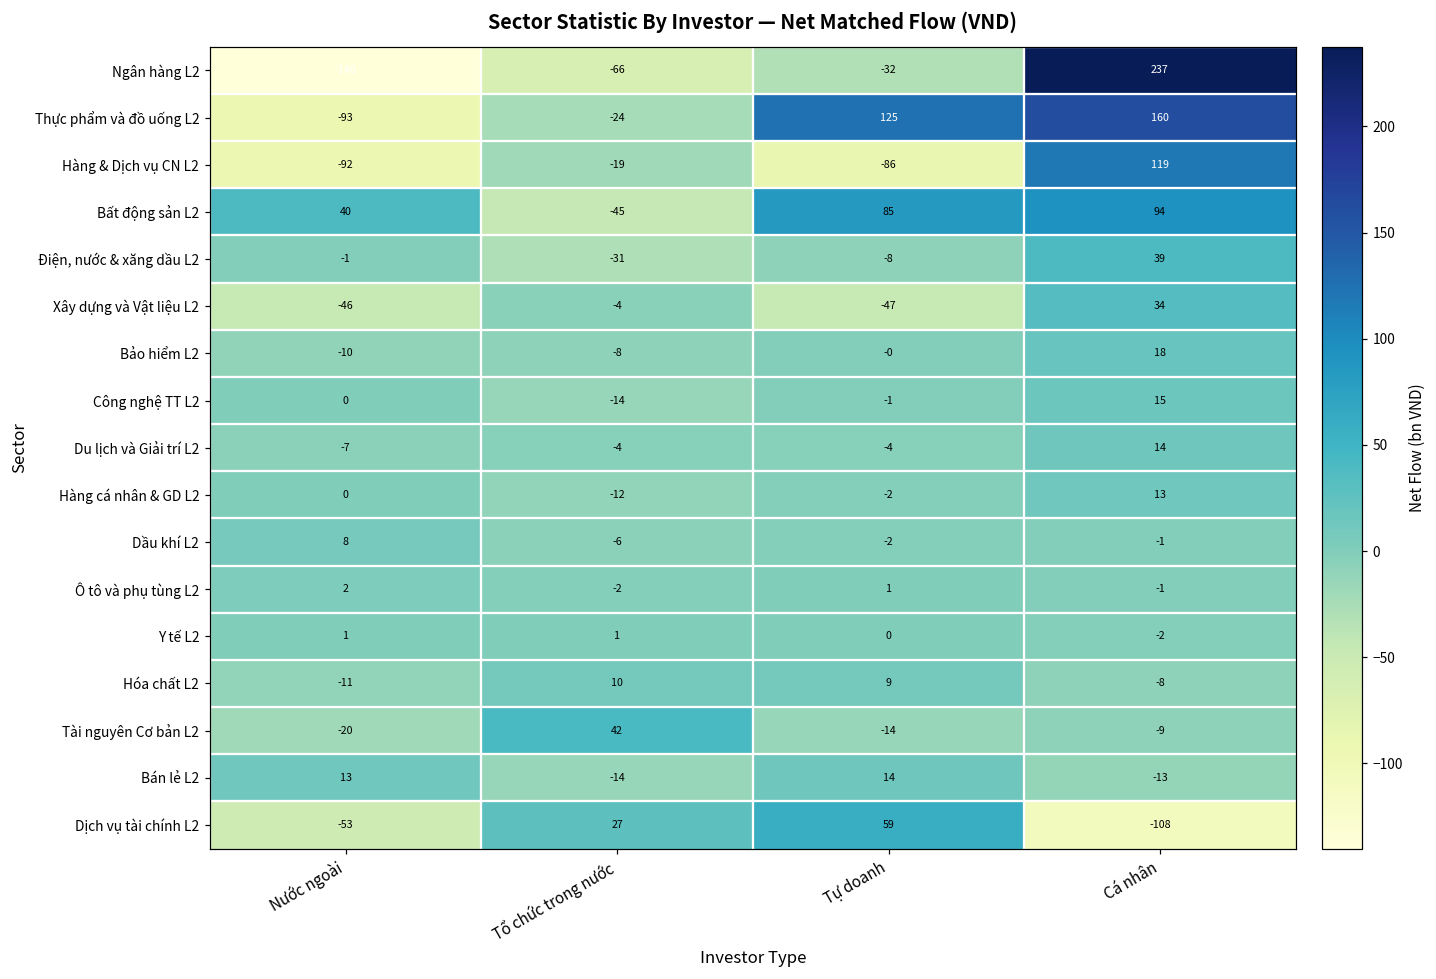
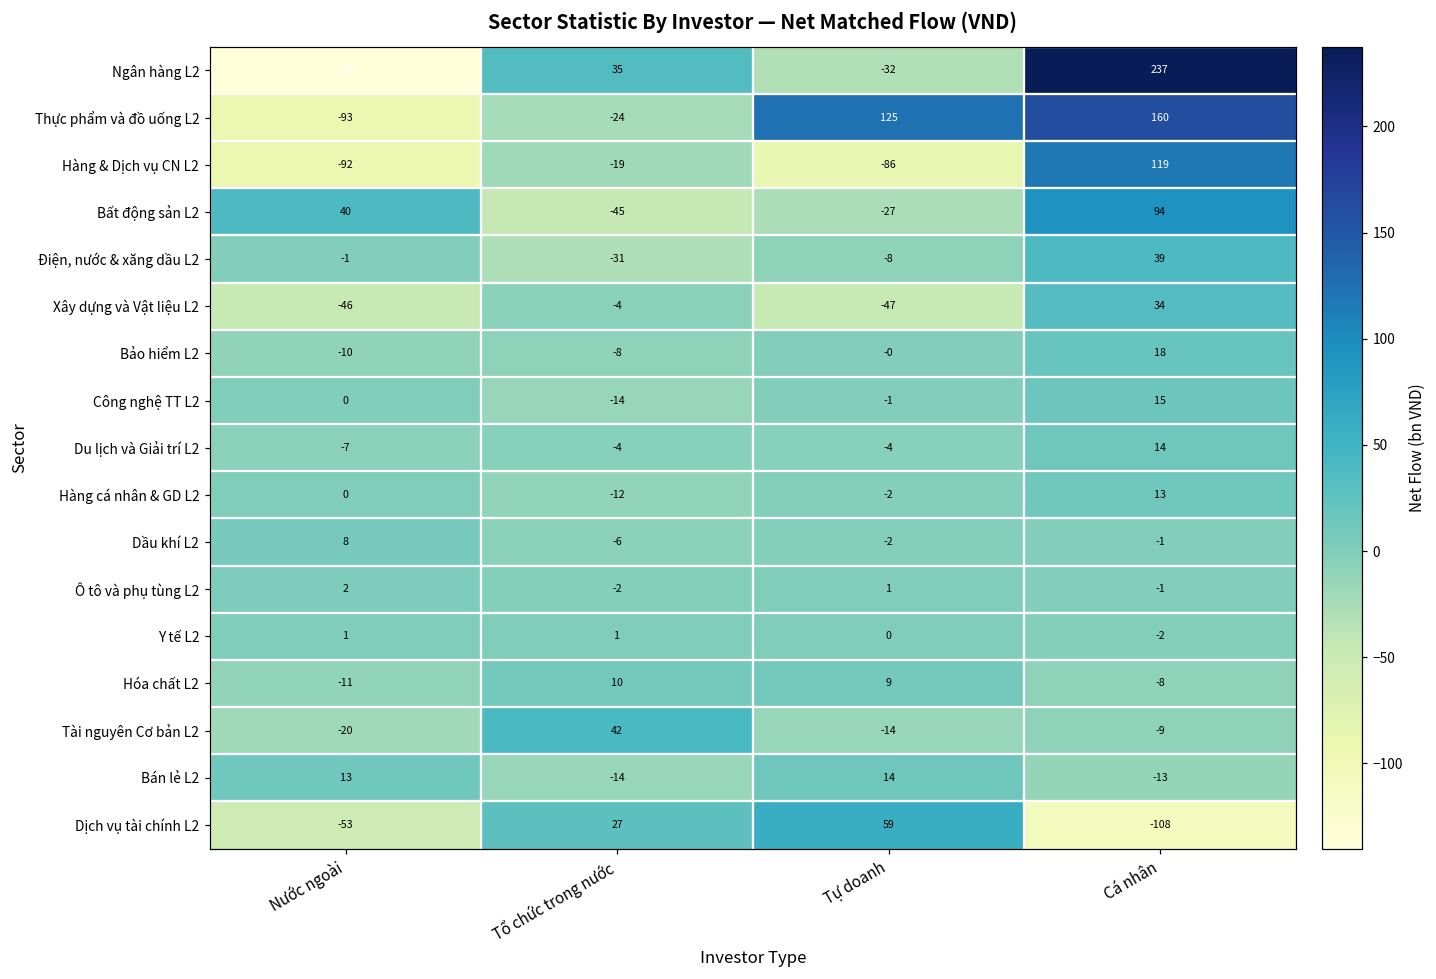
  {
    "Ngân hàng L2": {
-     "Tổ chức trong nước": -66,
+     "Tổ chức trong nước": 35,
      "Tự doanh": -32,
      "Cá nhân": 237
    },
    "Thực phẩm và đồ uống L2": {
      "Nước ngoài": -93,
      "Tổ chức trong nước": -24,
      "Tự doanh": 125,
      "Cá nhân": 160
    },
    "Hàng & Dịch vụ CN L2": {
      "Nước ngoài": -92,
      "Tổ chức trong nước": -19,
      "Tự doanh": -86,
      "Cá nhân": 119
    },
    "Bất động sản L2": {
      "Nước ngoài": 40,
      "Tổ chức trong nước": -45,
-     "Tự doanh": 85,
+     "Tự doanh": -27,
      "Cá nhân": 94
    },
    "Điện, nước & xăng dầu L2": {
      "Nước ngoài": -1,
      "Tổ chức trong nước": -31,
      "Tự doanh": -8,
      "Cá nhân": 39
    },
    "Xây dựng và Vật liệu L2": {
      "Nước ngoài": -46,
      "Tổ chức trong nước": -4,
      "Tự doanh": -47,
      "Cá nhân": 34
    },
    "Bảo hiểm L2": {
      "Nước ngoài": -10,
      "Tổ chức trong nước": -8,
      "Tự doanh": -0,
      "Cá nhân": 18
    },
    "Công nghệ TT L2": {
      "Nước ngoài": 0,
      "Tổ chức trong nước": -14,
      "Tự doanh": -1,
      "Cá nhân": 15
    },
    "Du lịch và Giải trí L2": {
      "Nước ngoài": -7,
      "Tổ chức trong nước": -4,
      "Tự doanh": -4,
      "Cá nhân": 14
    },
    "Hàng cá nhân & GD L2": {
      "Nước ngoài": 0,
      "Tổ chức trong nước": -12,
      "Tự doanh": -2,
      "Cá nhân": 13
    },
    "Dầu khí L2": {
      "Nước ngoài": 8,
      "Tổ chức trong nước": -6,
      "Tự doanh": -2,
      "Cá nhân": -1
    },
    "Ô tô và phụ tùng L2": {
      "Nước ngoài": 2,
      "Tổ chức trong nước": -2,
      "Tự doanh": 1,
      "Cá nhân": -1
    },
    "Y tế L2": {
      "Nước ngoài": 1,
      "Tổ chức trong nước": 1,
      "Tự doanh": 0,
      "Cá nhân": -2
    },
    "Hóa chất L2": {
      "Nước ngoài": -11,
      "Tổ chức trong nước": 10,
      "Tự doanh": 9,
      "Cá nhân": -8
    },
    "Tài nguyên Cơ bản L2": {
      "Nước ngoài": -20,
      "Tổ chức trong nước": 42,
      "Tự doanh": -14,
      "Cá nhân": -9
    },
    "Bán lẻ L2": {
      "Nước ngoài": 13,
      "Tổ chức trong nước": -14,
      "Tự doanh": 14,
      "Cá nhân": -13
    },
    "Dịch vụ tài chính L2": {
      "Nước ngoài": -53,
      "Tổ chức trong nước": 27,
      "Tự doanh": 59,
      "Cá nhân": -108
    }
  }
